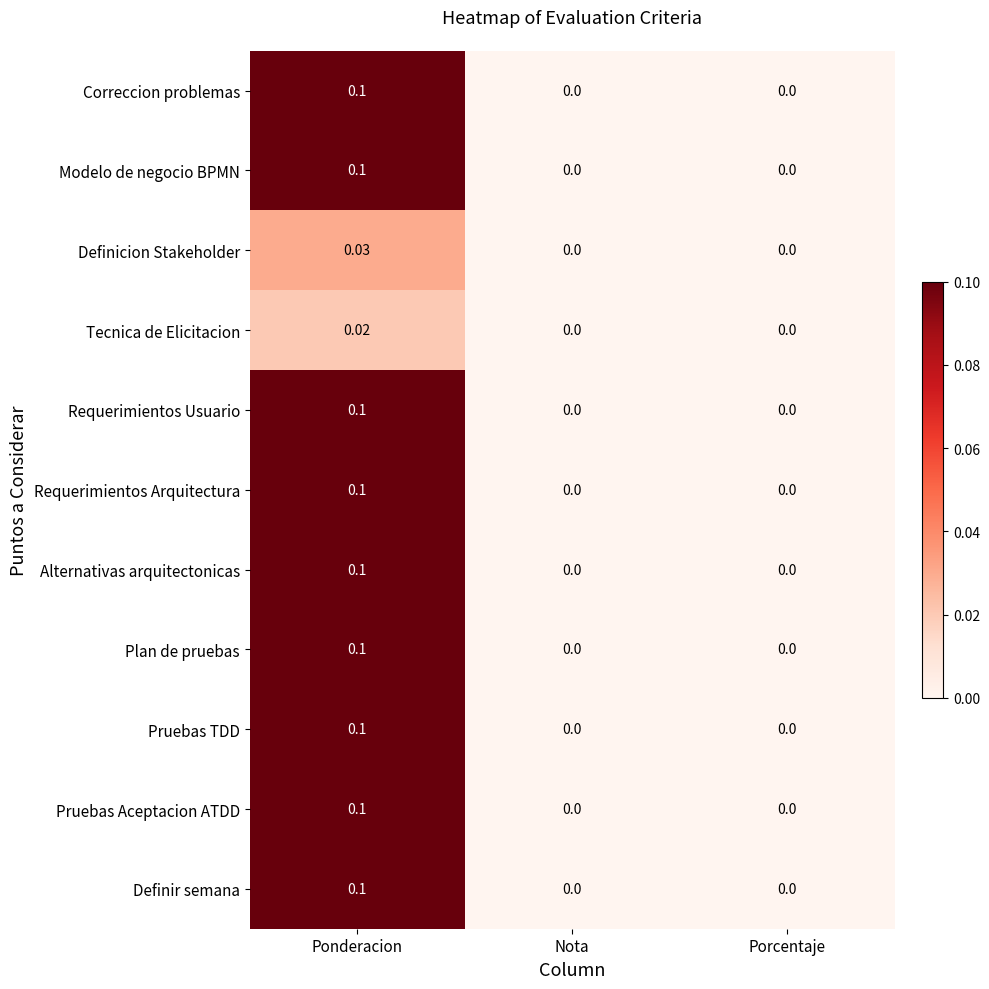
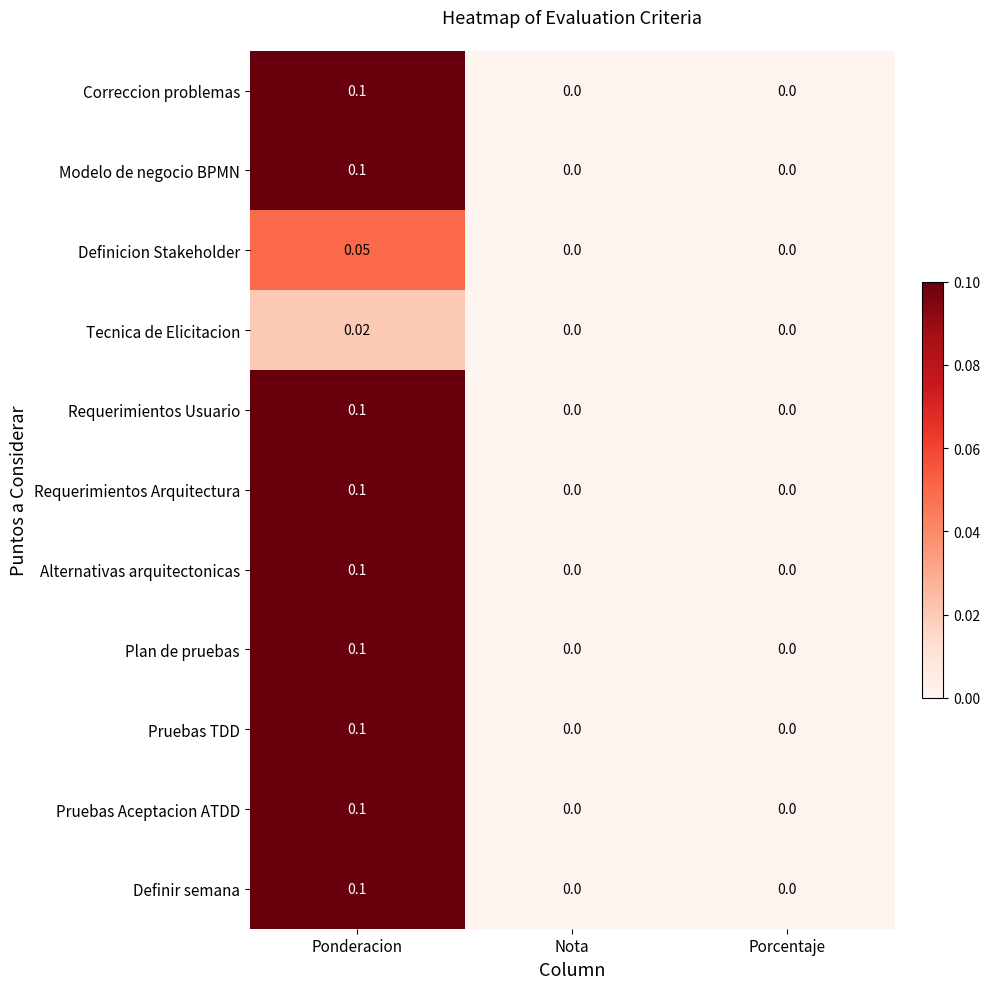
  {
    "Correccion problemas": {
      "Ponderacion": 0.1,
      "Nota": 0.0,
      "Porcentaje": 0.0
    },
    "Modelo de negocio BPMN": {
      "Ponderacion": 0.1,
      "Nota": 0.0,
      "Porcentaje": 0.0
    },
    "Definicion Stakeholder": {
-     "Ponderacion": 0.03,
+     "Ponderacion": 0.05,
      "Nota": 0.0,
      "Porcentaje": 0.0
    },
    "Tecnica de Elicitacion": {
      "Ponderacion": 0.02,
      "Nota": 0.0,
      "Porcentaje": 0.0
    },
    "Requerimientos Usuario": {
      "Ponderacion": 0.1,
      "Nota": 0.0,
      "Porcentaje": 0.0
    },
    "Requerimientos Arquitectura": {
      "Ponderacion": 0.1,
      "Nota": 0.0,
      "Porcentaje": 0.0
    },
    "Alternativas arquitectonicas": {
      "Ponderacion": 0.1,
      "Nota": 0.0,
      "Porcentaje": 0.0
    },
    "Plan de pruebas": {
      "Ponderacion": 0.1,
      "Nota": 0.0,
      "Porcentaje": 0.0
    },
    "Pruebas TDD": {
      "Ponderacion": 0.1,
      "Nota": 0.0,
      "Porcentaje": 0.0
    },
    "Pruebas Aceptacion ATDD": {
      "Ponderacion": 0.1,
      "Nota": 0.0,
      "Porcentaje": 0.0
    },
    "Definir semana": {
      "Ponderacion": 0.1,
      "Nota": 0.0,
      "Porcentaje": 0.0
    }
  }
